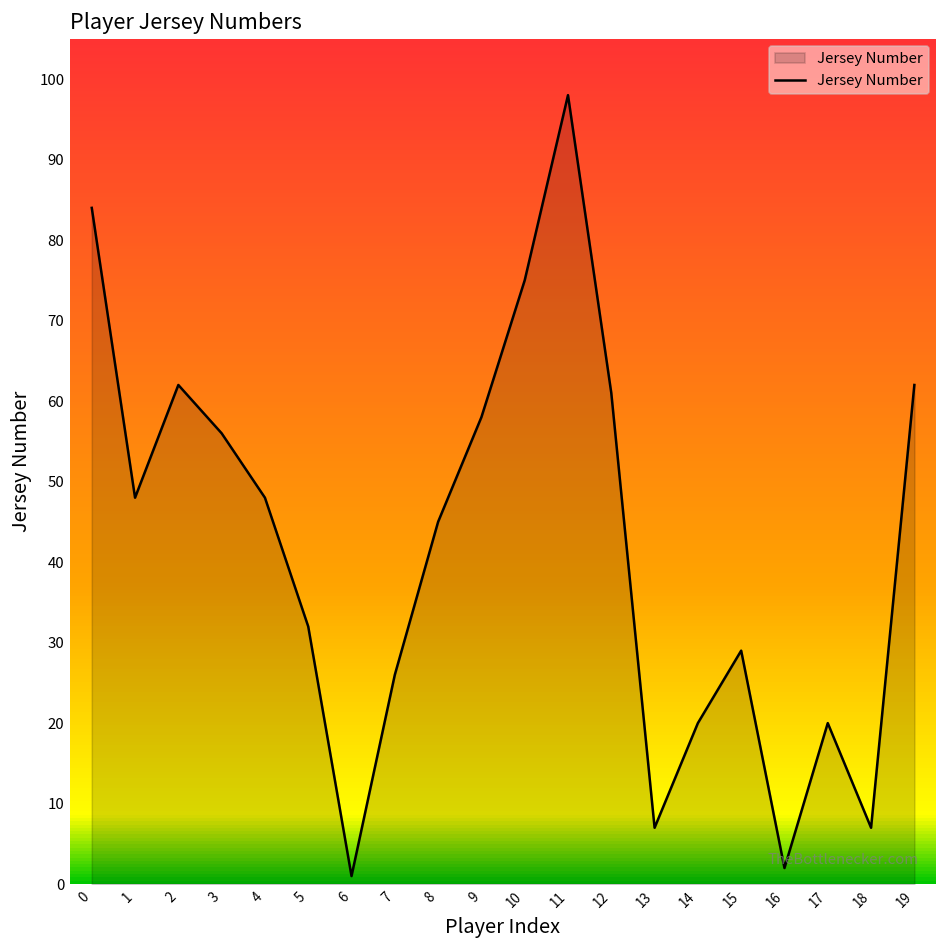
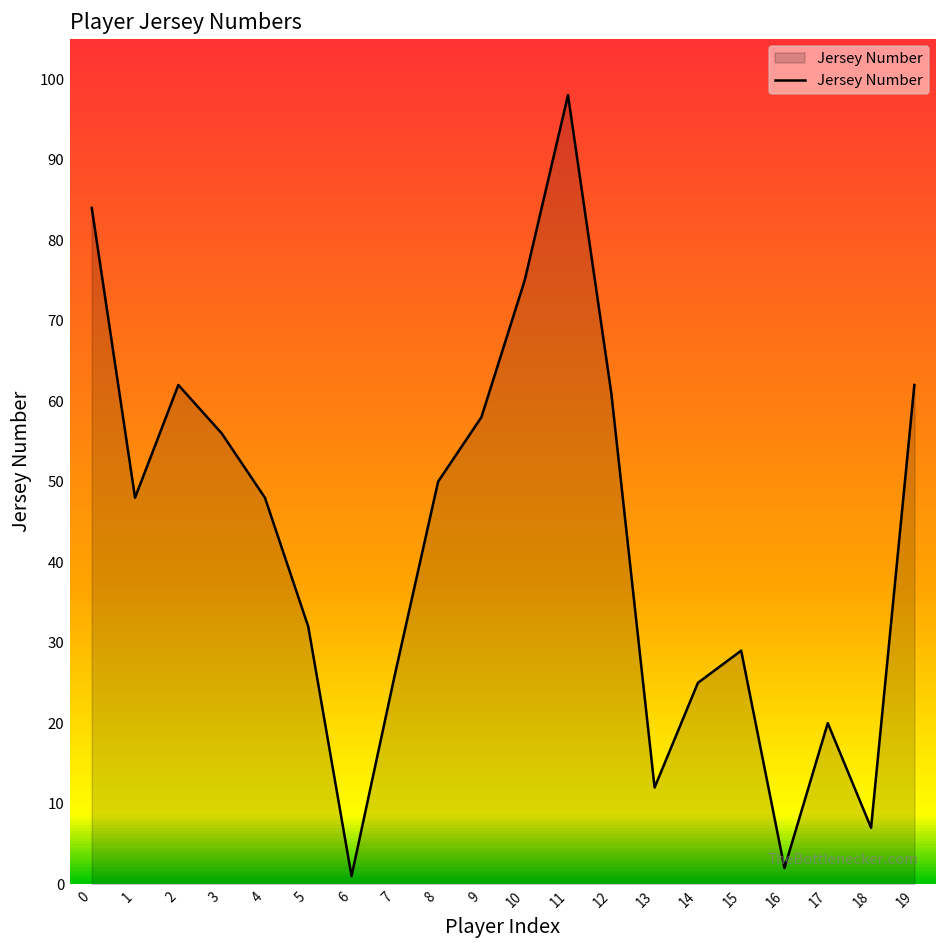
  {
    "0": 84,
    "1": 48,
    "2": 62,
    "3": 56,
    "4": 48,
    "5": 32,
    "6": 1,
    "7": 26,
-   "8": 45,
+   "8": 50,
    "9": 58,
    "10": 75,
    "11": 98,
    "12": 61,
-   "13": 7,
-   "14": 20,
+   "13": 12,
+   "14": 25,
    "15": 29,
    "16": 2,
    "17": 20,
    "18": 7,
    "19": 62
  }
